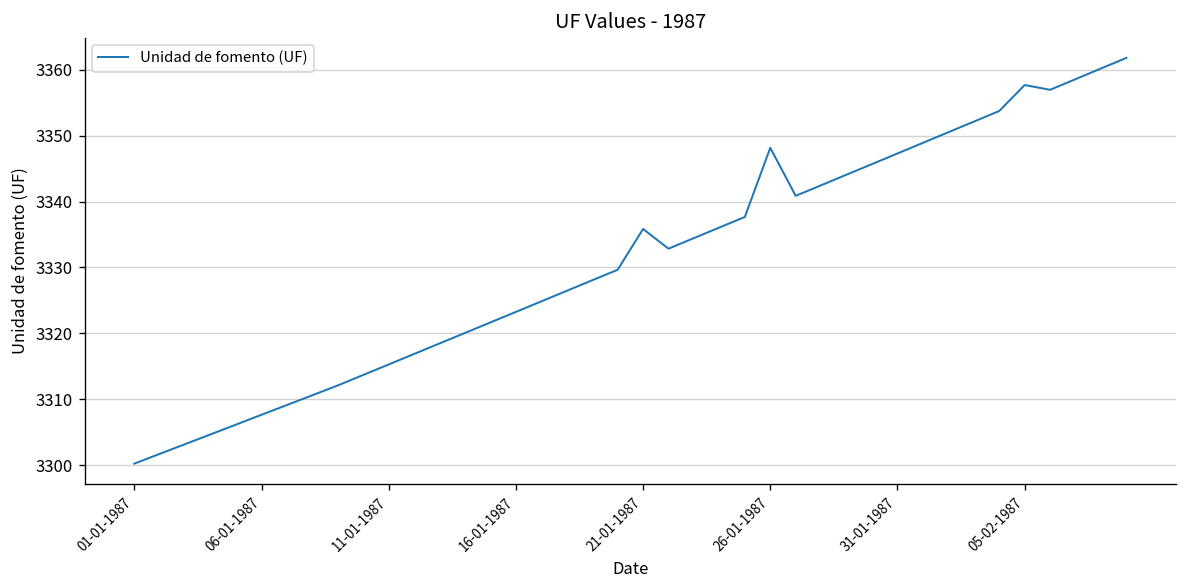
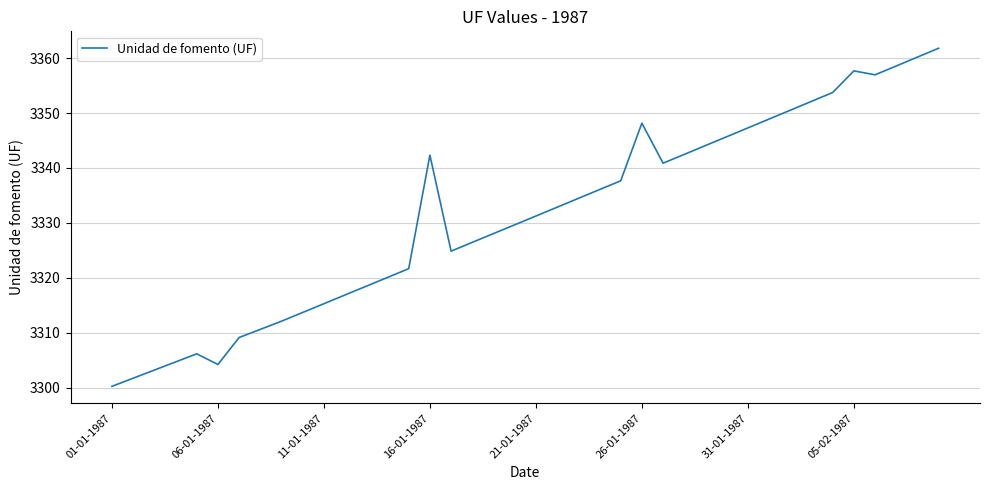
  {
    "01-01-1987": 3300,
-   "06-01-1987": 3308,
+   "06-01-1987": 3304,
    "11-01-1987": 3315,
-   "16-01-1987": 3323,
-   "21-01-1987": 3336,
+   "16-01-1987": 3342,
+   "21-01-1987": 3331,
    "26-01-1987": 3348,
    "31-01-1987": 3347,
    "05-02-1987": 3358
  }
